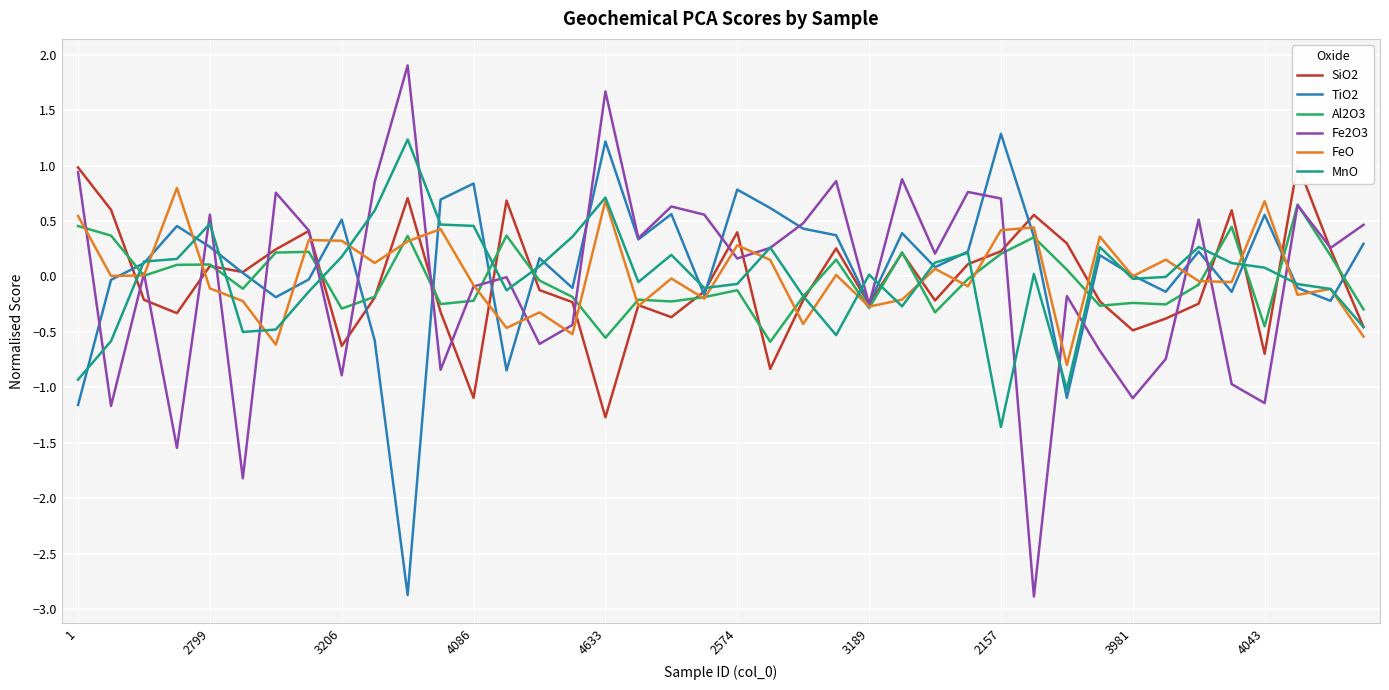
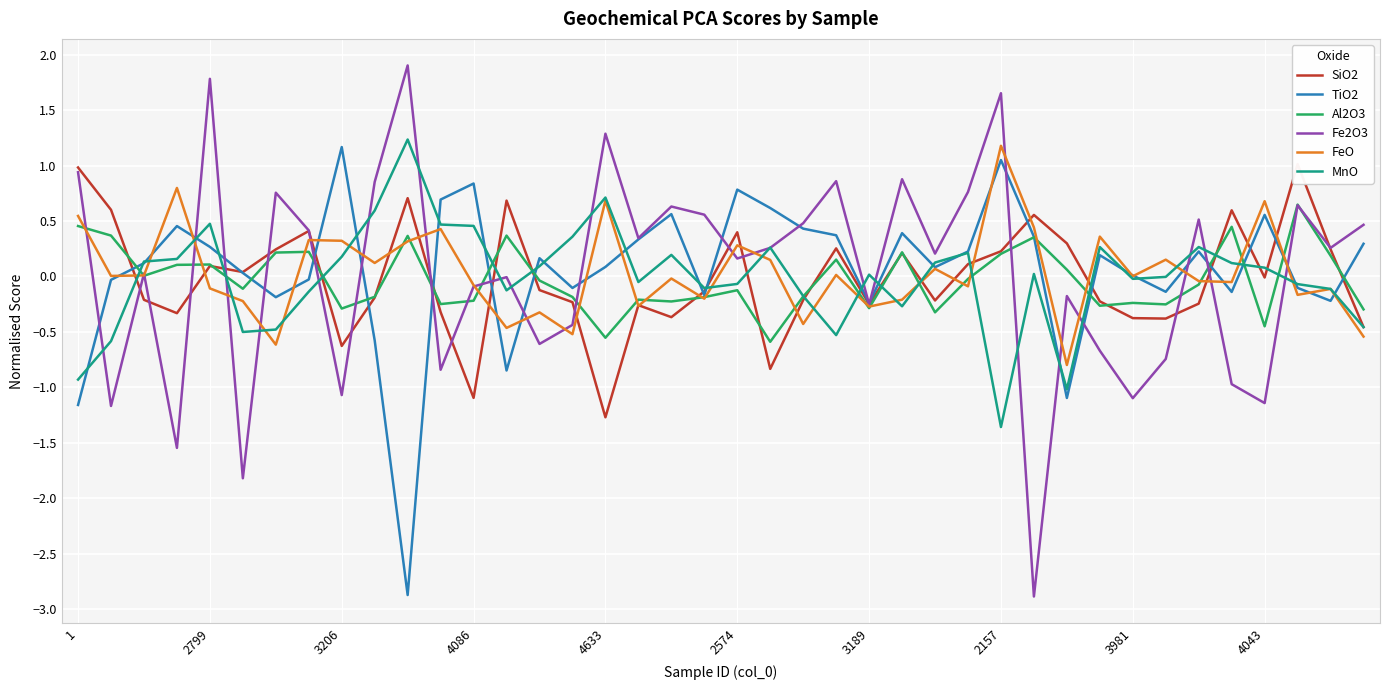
  {
    "SiO2": {
      "3206": -0.63,
      "4086": -1.10,
      "4633": -1.27,
      "2574": 0.40,
      "2157": 0.23,
-     "3981": -0.49,
-     "4043": -0.70
+     "3981": -0.38,
+     "4043": -0.01
    },
    "TiO2": {
      "2799": 0.27,
-     "3206": 0.51,
+     "3206": 1.17,
      "4086": 0.84,
-     "4633": 1.22,
+     "4633": 0.09,
      "2574": 0.78,
-     "2157": 1.29,
+     "2157": 1.05,
      "4043": 0.56
    },
    "Fe2O3": {
-     "2799": 0.56,
-     "3206": -0.89,
-     "4633": 1.67,
+     "2799": 1.78,
+     "3206": -1.07,
+     "4633": 1.29,
      "2574": 0.16,
-     "2157": 0.70,
+     "2157": 1.65,
      "3981": -1.10,
      "4043": -1.14
    },
    "FeO": {
      "2799": -0.11,
      "3206": 0.32,
      "4633": 0.68,
      "2574": 0.28,
-     "2157": 0.42,
+     "2157": 1.18,
      "4043": 0.68
    }
  }
